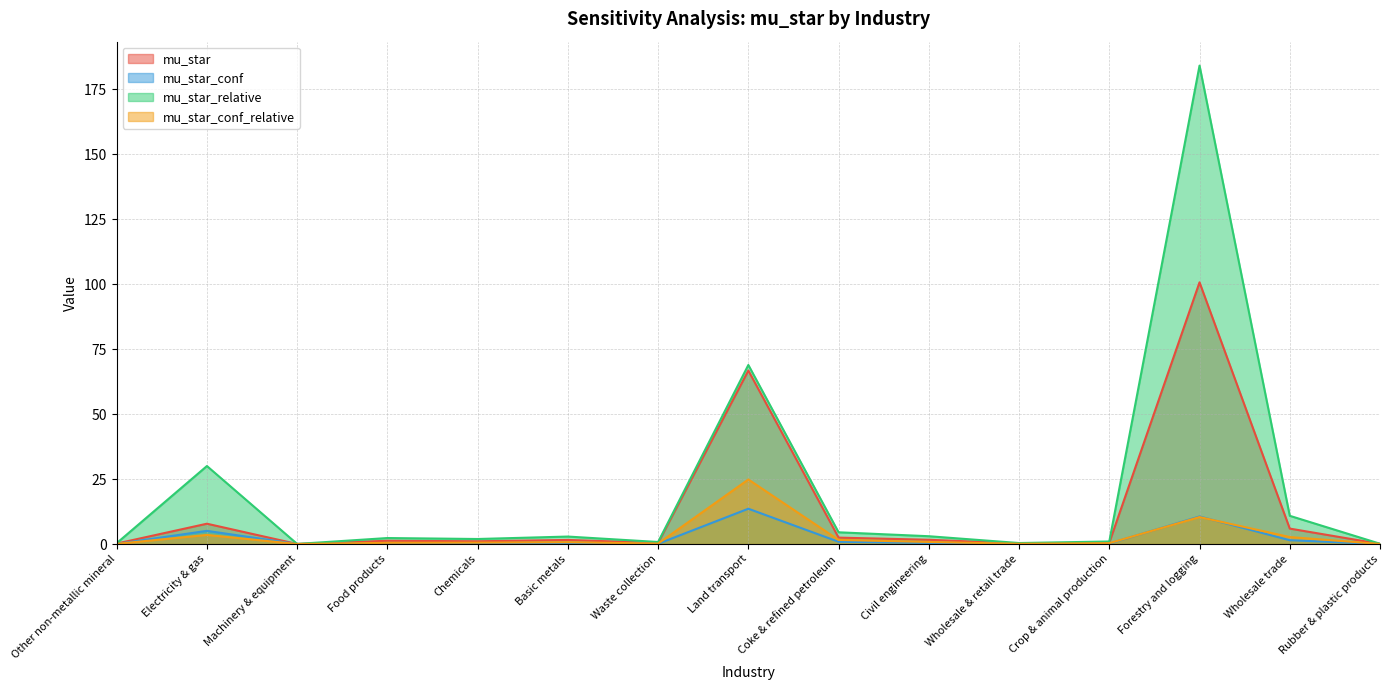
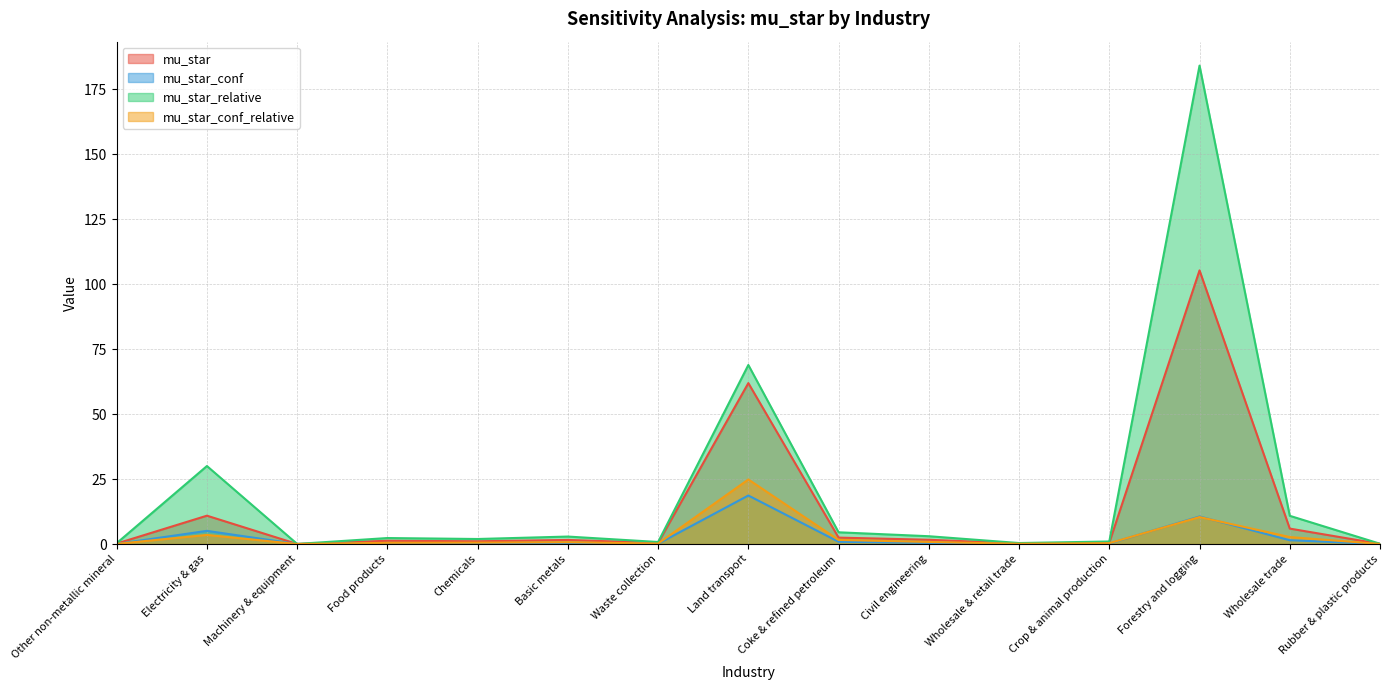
  {
    "mu_star": {
-     "Electricity & gas": 8,
-     "Land transport": 67,
-     "Forestry and logging": 101,
+     "Electricity & gas": 11,
+     "Land transport": 62,
+     "Forestry and logging": 105,
      "Wholesale trade": 6
    },
    "mu_star_conf": {
      "Electricity & gas": 5,
-     "Land transport": 14,
+     "Land transport": 19,
      "Wholesale trade": 1
    },
    "mu_star_relative": {
      "Electricity & gas": 30,
      "Food products": 2,
      "Basic metals": 3,
      "Land transport": 69,
      "Coke & refined petroleum": 5,
      "Civil engineering": 3,
      "Forestry and logging": 184,
      "Wholesale trade": 11
    },
    "mu_star_conf_relative": {
      "Electricity & gas": 4,
      "Land transport": 25,
      "Wholesale trade": 3
    }
  }
